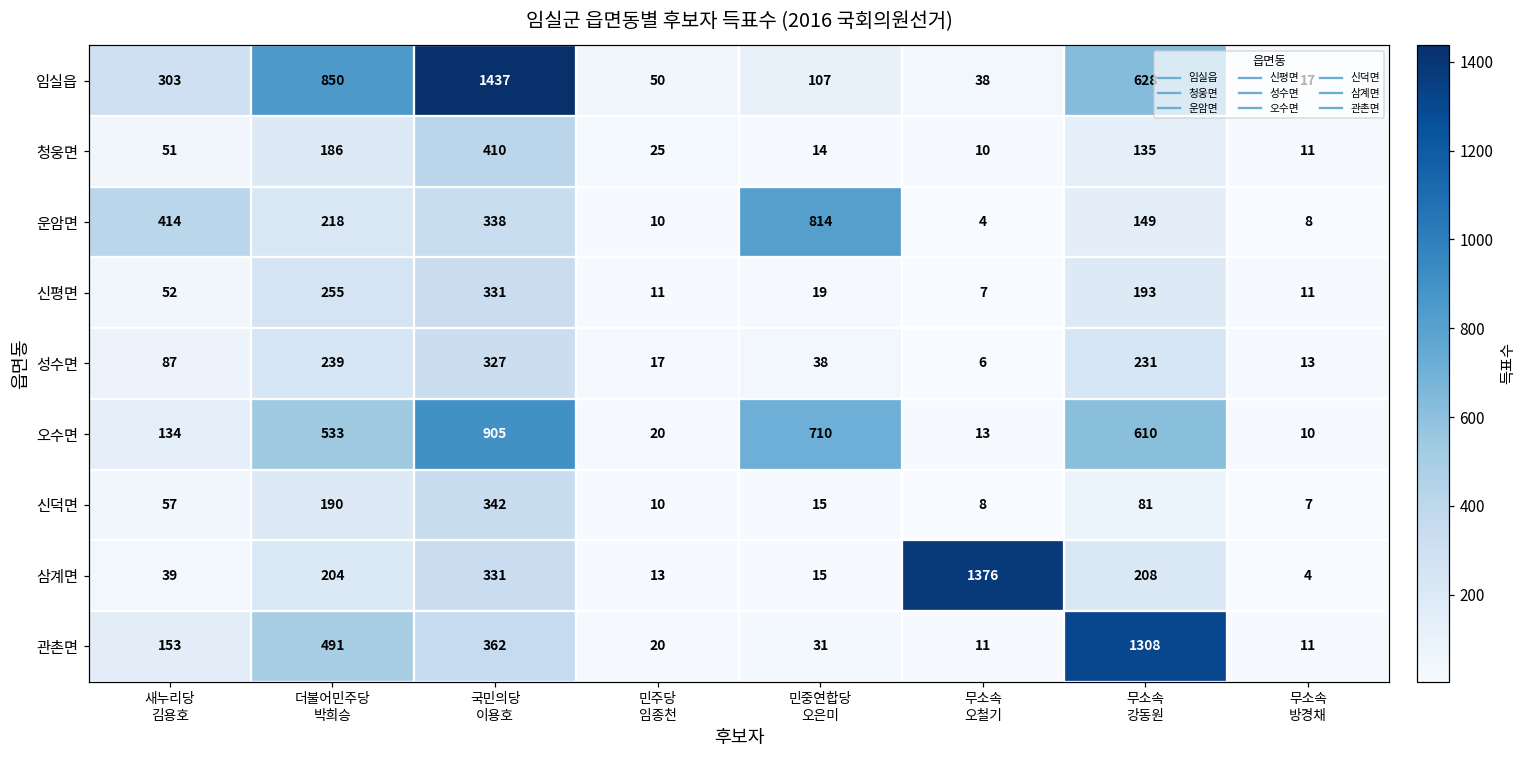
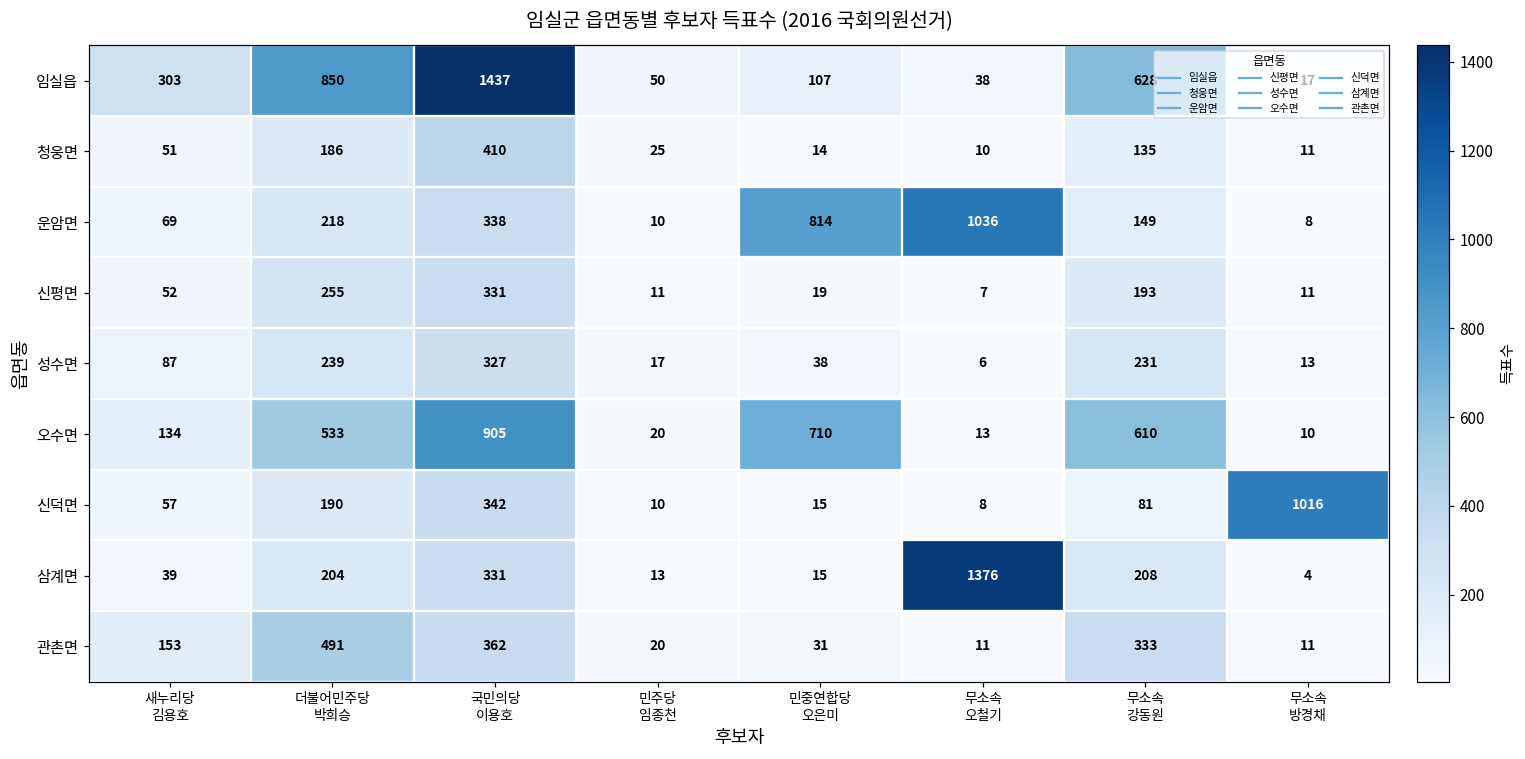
  {
    "임실읍": {
      "새누리당 김용호": 303,
      "더불어민주당 박희승": 850,
      "국민의당 이용호": 1437,
      "민주당 임종천": 50,
      "민중연합당 오은미": 107,
      "무소속 오철기": 38
    },
    "청웅면": {
      "새누리당 김용호": 51,
      "더불어민주당 박희승": 186,
      "국민의당 이용호": 410,
      "민주당 임종천": 25,
      "민중연합당 오은미": 14,
      "무소속 오철기": 10,
      "무소속 강동원": 135,
      "무소속 방경채": 11
    },
    "운암면": {
-     "새누리당 김용호": 414,
+     "새누리당 김용호": 69,
      "더불어민주당 박희승": 218,
      "국민의당 이용호": 338,
      "민주당 임종천": 10,
      "민중연합당 오은미": 814,
-     "무소속 오철기": 4,
+     "무소속 오철기": 1036,
      "무소속 강동원": 149,
      "무소속 방경채": 8
    },
    "신평면": {
      "새누리당 김용호": 52,
      "더불어민주당 박희승": 255,
      "국민의당 이용호": 331,
      "민주당 임종천": 11,
      "민중연합당 오은미": 19,
      "무소속 오철기": 7,
      "무소속 강동원": 193,
      "무소속 방경채": 11
    },
    "성수면": {
      "새누리당 김용호": 87,
      "더불어민주당 박희승": 239,
      "국민의당 이용호": 327,
      "민주당 임종천": 17,
      "민중연합당 오은미": 38,
      "무소속 오철기": 6,
      "무소속 강동원": 231,
      "무소속 방경채": 13
    },
    "오수면": {
      "새누리당 김용호": 134,
      "더불어민주당 박희승": 533,
      "국민의당 이용호": 905,
      "민주당 임종천": 20,
      "민중연합당 오은미": 710,
      "무소속 오철기": 13,
      "무소속 강동원": 610,
      "무소속 방경채": 10
    },
    "신덕면": {
      "새누리당 김용호": 57,
      "더불어민주당 박희승": 190,
      "국민의당 이용호": 342,
      "민주당 임종천": 10,
      "민중연합당 오은미": 15,
      "무소속 오철기": 8,
      "무소속 강동원": 81,
-     "무소속 방경채": 7
+     "무소속 방경채": 1016
    },
    "삼계면": {
      "새누리당 김용호": 39,
      "더불어민주당 박희승": 204,
      "국민의당 이용호": 331,
      "민주당 임종천": 13,
      "민중연합당 오은미": 15,
      "무소속 오철기": 1376,
      "무소속 강동원": 208,
      "무소속 방경채": 4
    },
    "관촌면": {
      "새누리당 김용호": 153,
      "더불어민주당 박희승": 491,
      "국민의당 이용호": 362,
      "민주당 임종천": 20,
      "민중연합당 오은미": 31,
      "무소속 오철기": 11,
-     "무소속 강동원": 1308,
+     "무소속 강동원": 333,
      "무소속 방경채": 11
    }
  }
